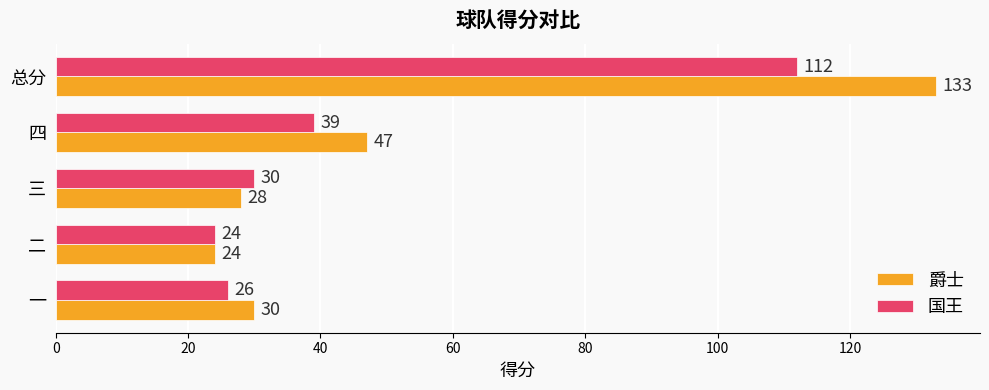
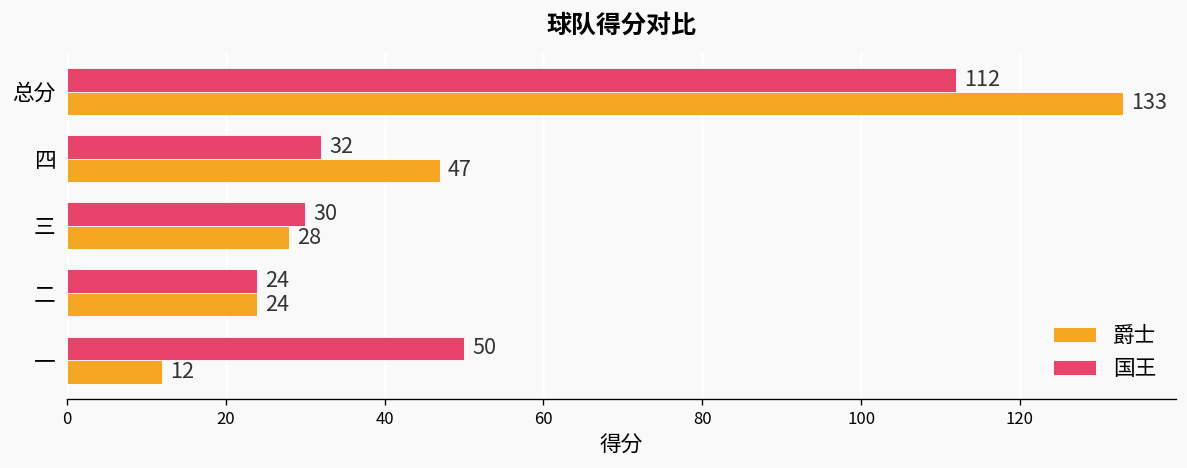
  {
    "爵士": {
      "总分": 133,
      "四": 47,
      "三": 28,
      "二": 24,
-     "一": 30
+     "一": 12
    },
    "国王": {
      "总分": 112,
-     "四": 39,
+     "四": 32,
      "三": 30,
      "二": 24,
-     "一": 26
+     "一": 50
    }
  }
